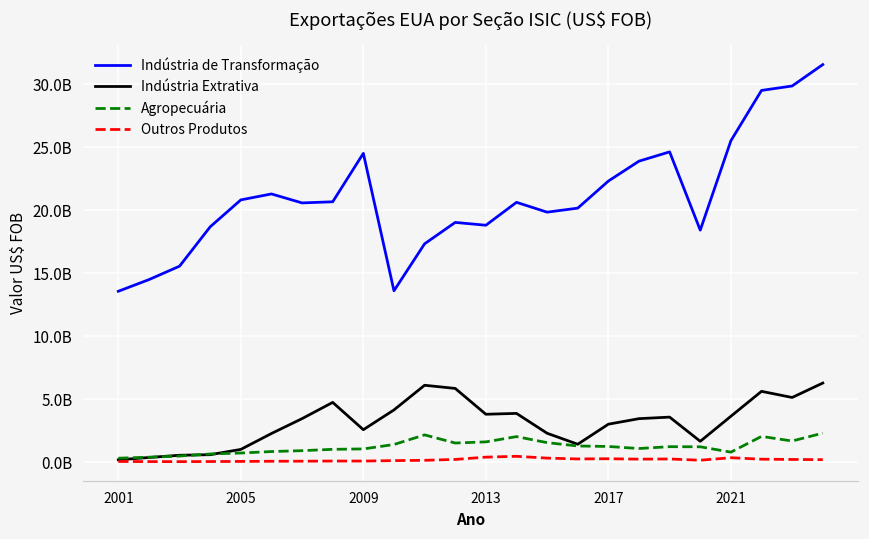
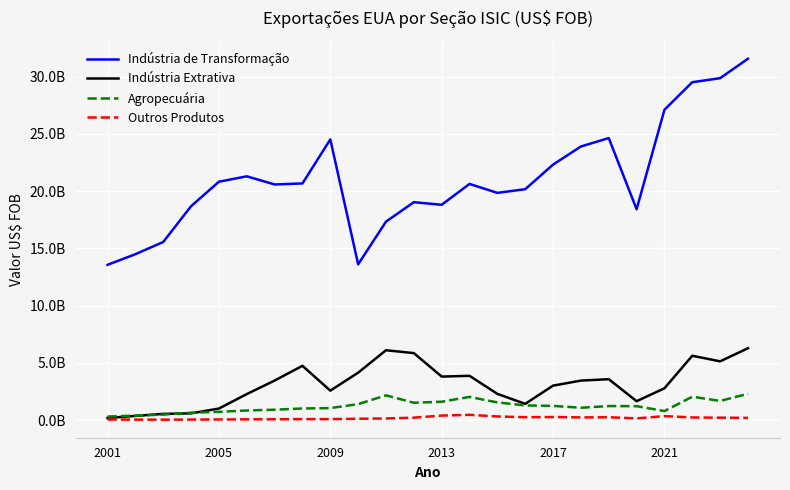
  {
    "Indústria de Transformação": {
      "2001": 13600000000,
      "2005": 20800000000,
      "2009": 24500000000,
      "2013": 18800000000,
      "2017": 22300000000,
-     "2021": 25500000000
+     "2021": 27100000000
    },
    "Indústria Extrativa": {
      "2005": 1000000000,
      "2009": 2600000000,
      "2013": 3800000000,
      "2017": 3000000000,
-     "2021": 3600000000
+     "2021": 2800000000
    },
    "Agropecuária": {
      "2005": 700000000,
      "2009": 1100000000,
      "2013": 1600000000,
      "2017": 1300000000,
      "2021": 800000000
    },
    "Outros Produtos": {
      "2005": 100000000,
      "2009": 100000000,
      "2013": 400000000,
      "2017": 300000000,
      "2021": 400000000
    }
  }
